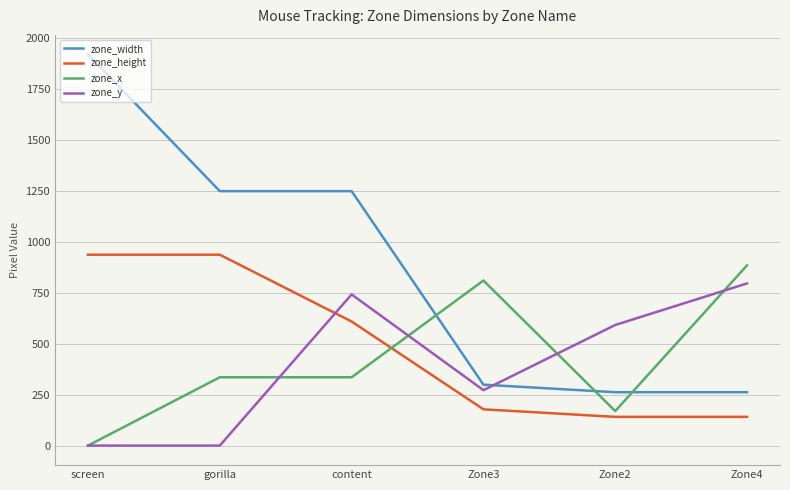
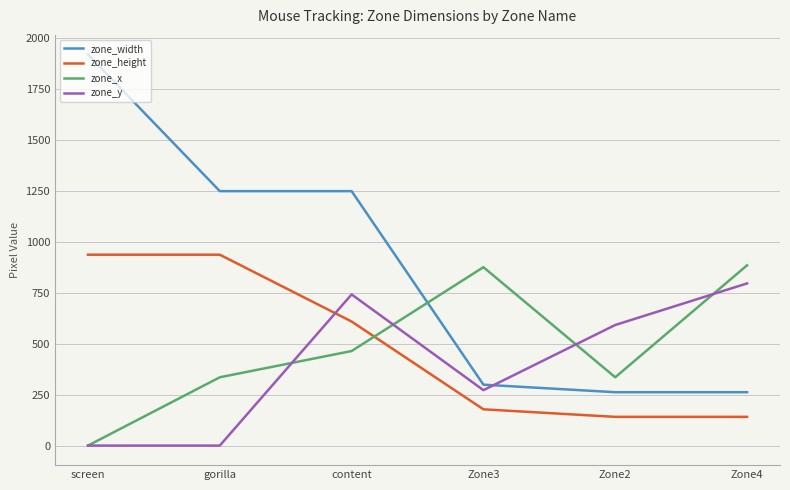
  {
    "zone_width": {
      "gorilla": 1250,
      "content": 1250,
      "Zone3": 300,
      "Zone2": 260,
      "Zone4": 260
    },
    "zone_height": {
      "screen": 940,
      "gorilla": 940,
      "content": 610,
      "Zone3": 180,
      "Zone2": 140,
      "Zone4": 140
    },
    "zone_x": {
      "gorilla": 340,
-     "content": 340,
-     "Zone3": 810,
-     "Zone2": 170,
+     "content": 460,
+     "Zone3": 880,
+     "Zone2": 340,
      "Zone4": 880
    },
    "zone_y": {
      "gorilla": 0,
      "content": 740,
      "Zone3": 270,
      "Zone2": 590,
      "Zone4": 800
    }
  }
